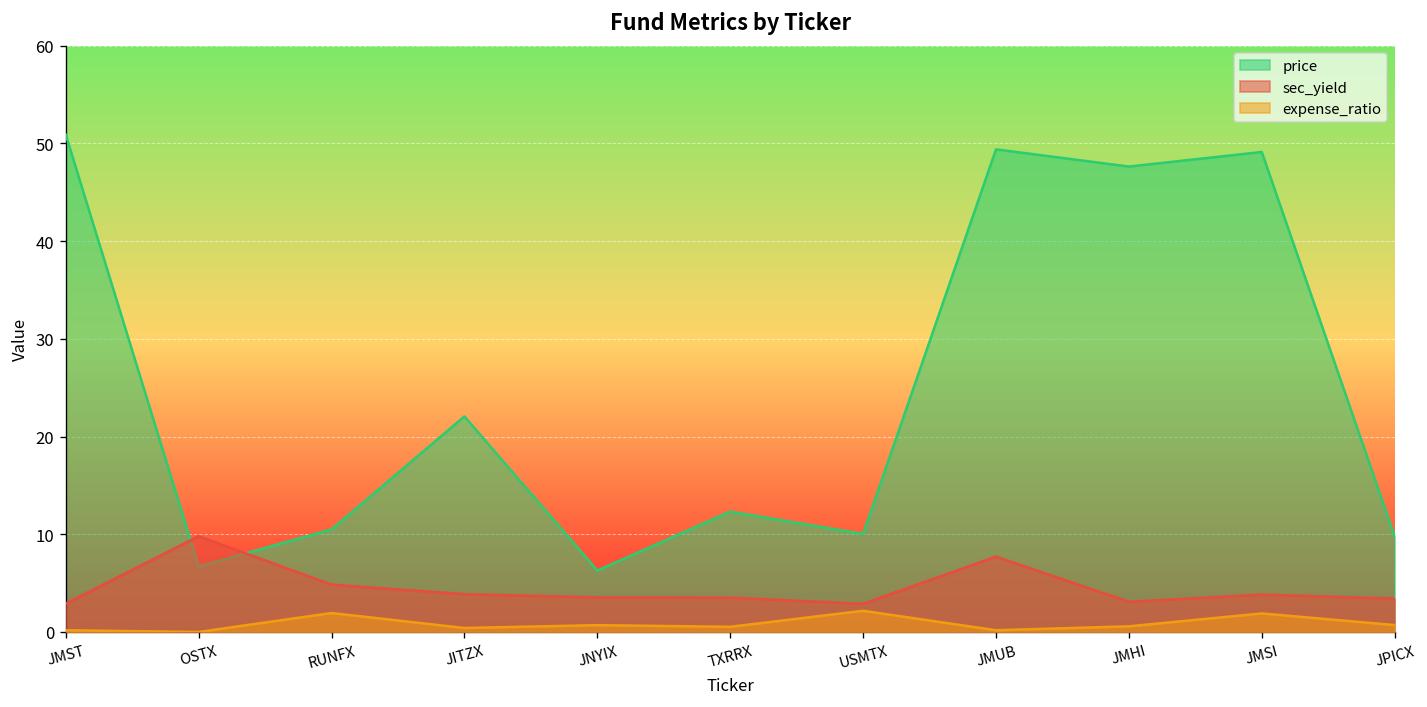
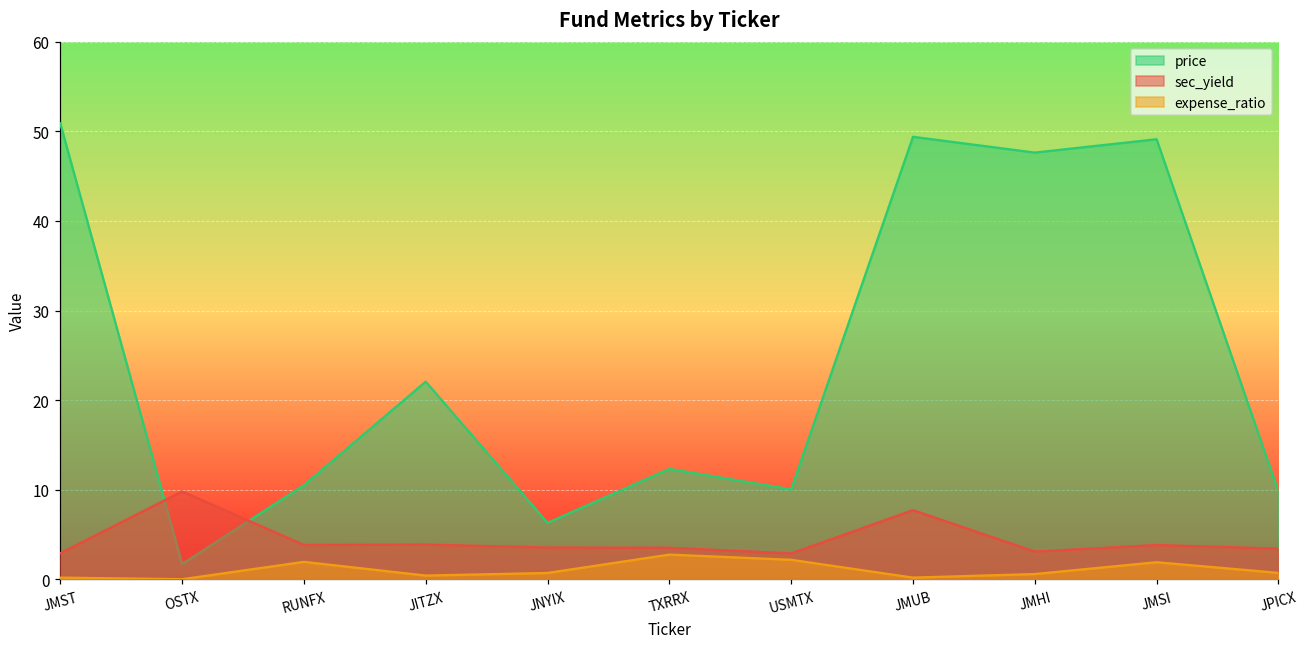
  {
    "price": {
      "JMST": 51,
-     "OSTX": 7,
+     "OSTX": 2,
      "RUNFX": 11,
      "JITZX": 22,
      "JNYIX": 6,
      "TXRRX": 12,
      "USMTX": 10,
      "JMUB": 49,
      "JMHI": 48,
      "JMSI": 49,
      "JPICX": 10
    },
    "sec_yield": {
      "JMST": 3,
      "OSTX": 10,
-     "RUNFX": 5,
+     "RUNFX": 4,
      "JITZX": 4,
      "JNYIX": 4,
      "TXRRX": 4,
      "USMTX": 3,
      "JMUB": 8,
      "JMHI": 3,
      "JMSI": 4,
      "JPICX": 3
    },
    "expense_ratio": {
      "JMST": 0,
      "OSTX": 0,
      "RUNFX": 2,
      "JITZX": 0,
      "JNYIX": 1,
-     "TXRRX": 1,
+     "TXRRX": 3,
      "USMTX": 2,
      "JMUB": 0,
      "JMHI": 1,
      "JMSI": 2,
      "JPICX": 1
    }
  }
